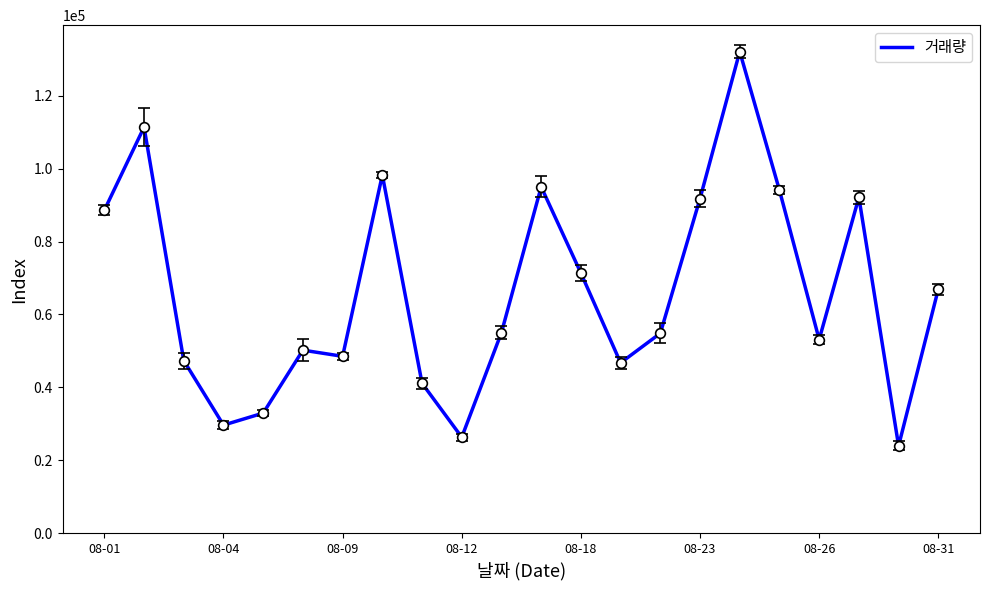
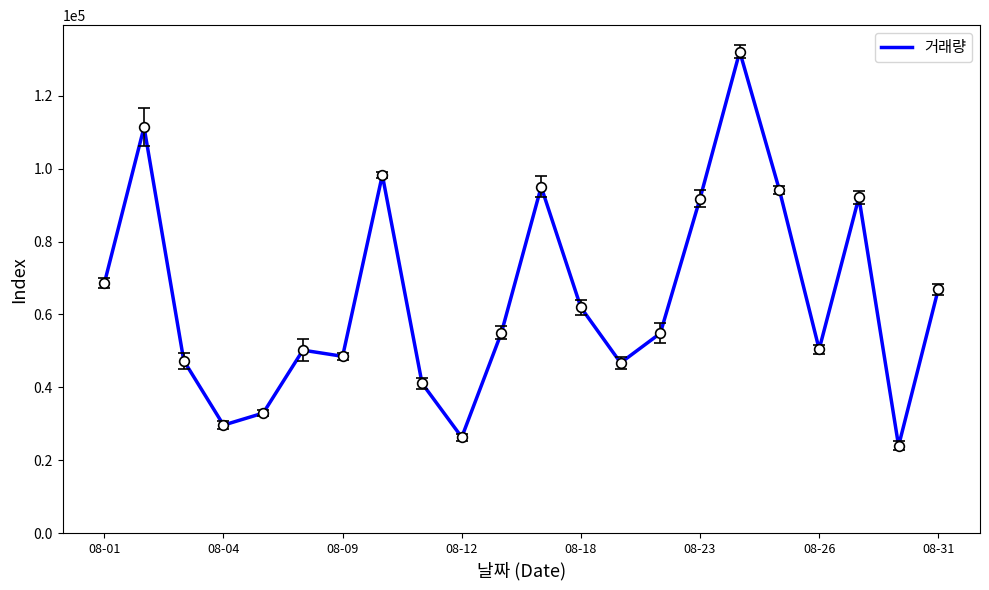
  {
    "거래량": {
-     "08-01": 89000,
+     "08-01": 69000,
      "08-04": 30000,
      "08-09": 49000,
      "08-12": 26000,
-     "08-18": 71000,
+     "08-18": 62000,
      "08-23": 92000,
-     "08-26": 53000,
+     "08-26": 50000,
      "08-31": 67000
    }
  }
